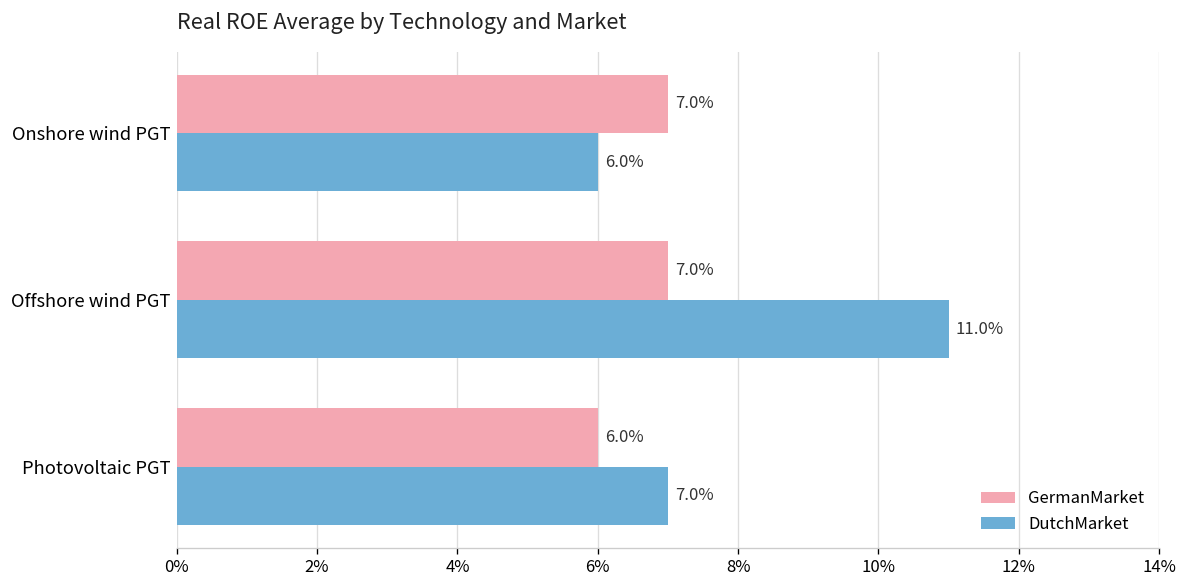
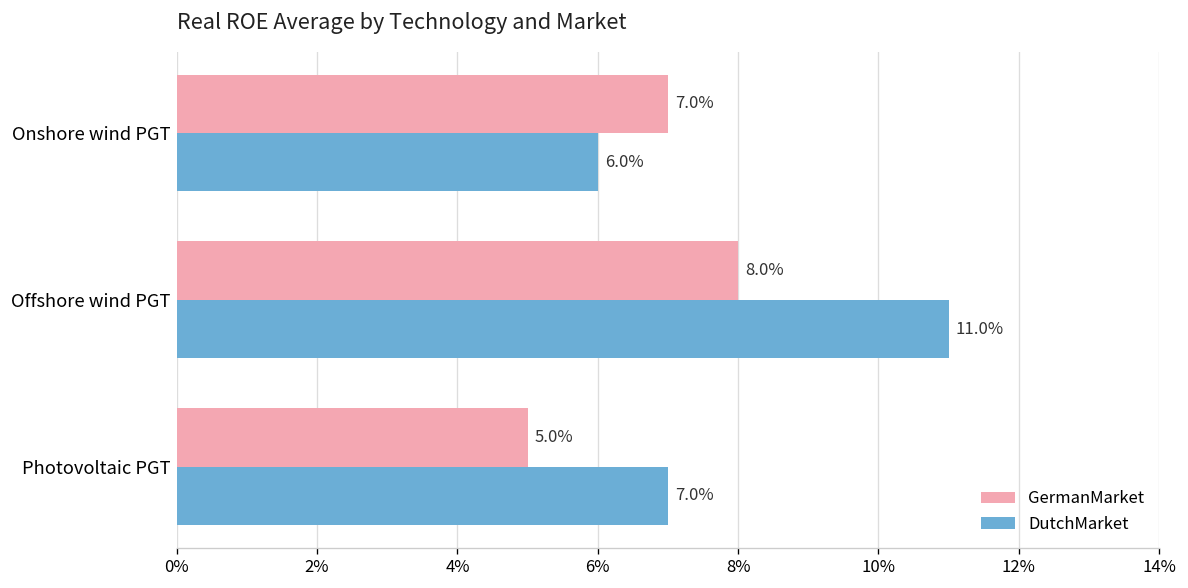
  {
    "GermanMarket": {
      "Onshore wind PGT": "7.0%",
-     "Offshore wind PGT": "7.0%",
-     "Photovoltaic PGT": "6.0%"
+     "Offshore wind PGT": "8.0%",
+     "Photovoltaic PGT": "5.0%"
    },
    "DutchMarket": {
      "Onshore wind PGT": "6.0%",
      "Offshore wind PGT": "11.0%",
      "Photovoltaic PGT": "7.0%"
    }
  }
